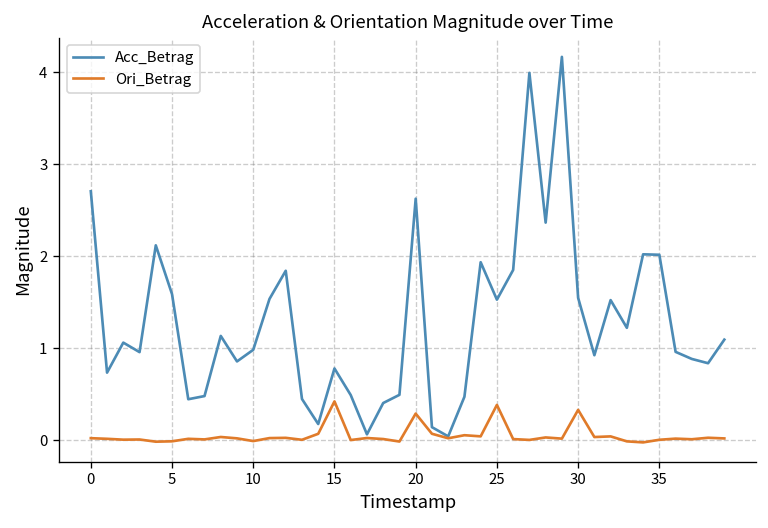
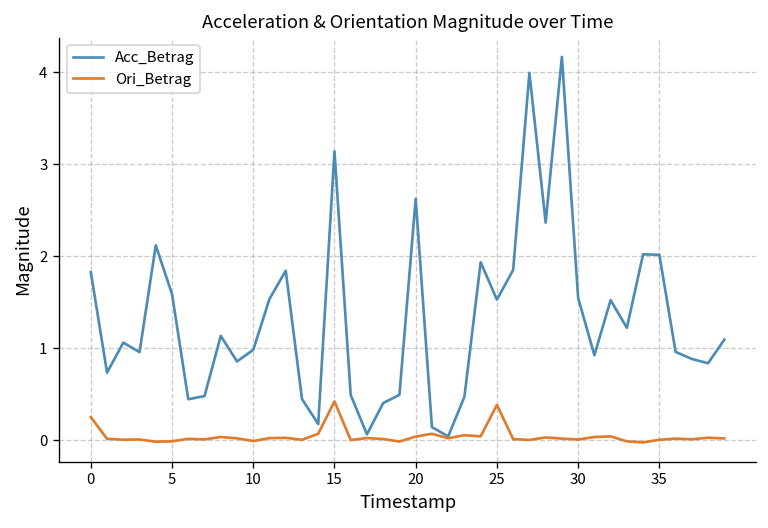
  {
    "Acc_Betrag": {
-     "0": 2.7,
+     "0": 1.8,
      "5": 1.6,
      "10": 1.0,
-     "15": 0.8,
+     "15": 3.1,
      "20": 2.6,
      "25": 1.5,
      "30": 1.5,
      "35": 2.0
    },
    "Ori_Betrag": {
-     "0": 0.0,
+     "0": 0.3,
      "5": 0.0,
      "10": 0.0,
      "15": 0.4,
-     "20": 0.3,
+     "20": 0.0,
      "25": 0.4,
-     "30": 0.3,
+     "30": 0.0,
      "35": 0.0
    }
  }
